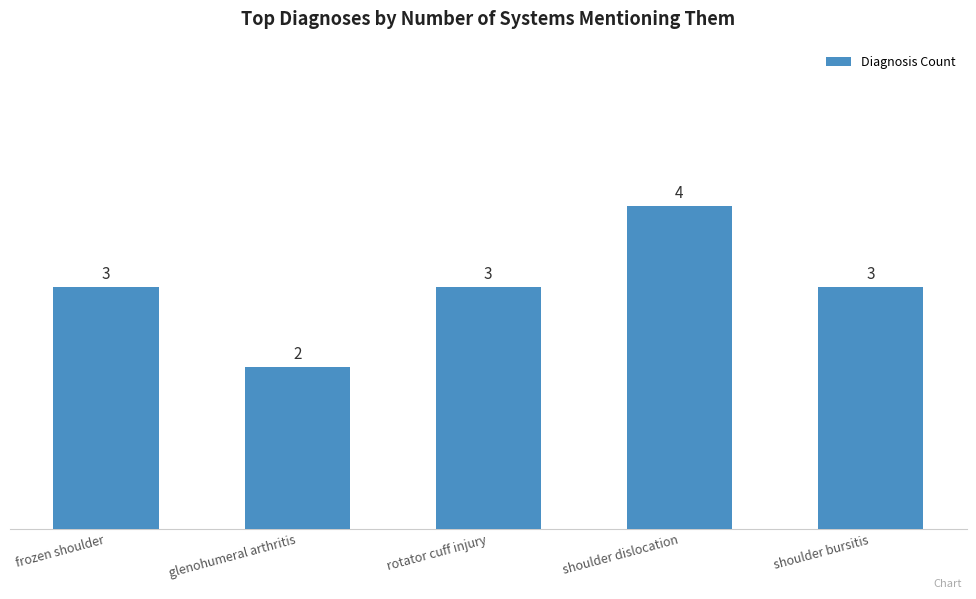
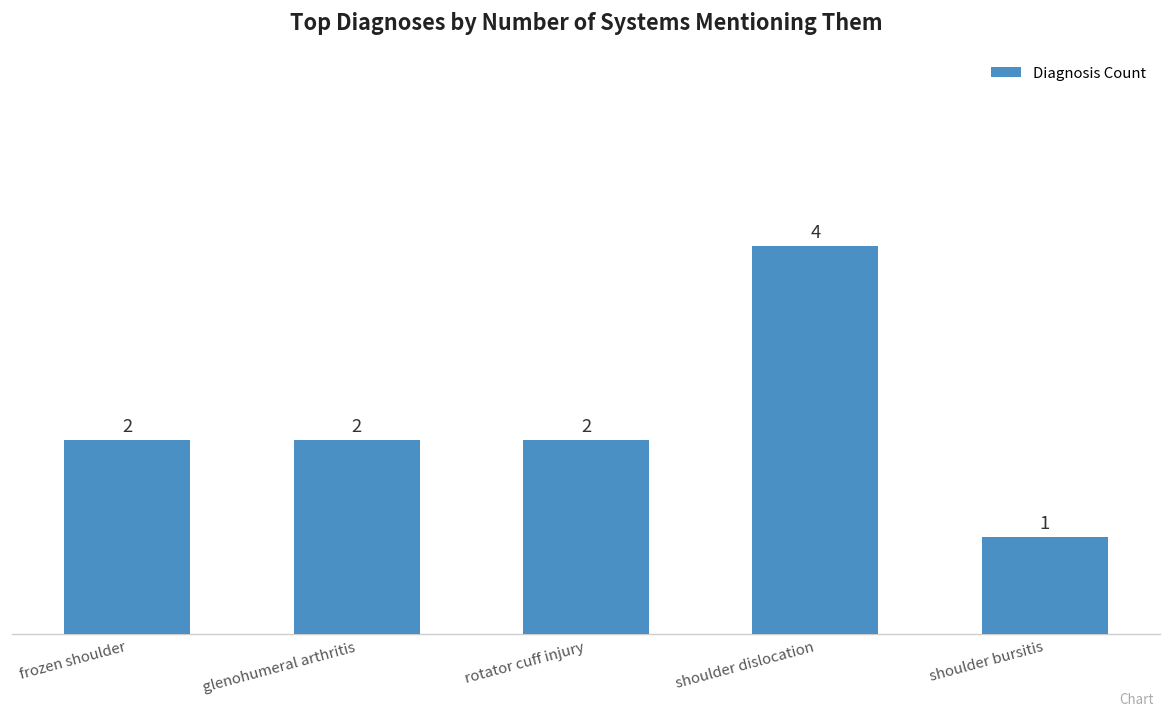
  {
-   "frozen shoulder": 3,
+   "frozen shoulder": 2,
    "glenohumeral arthritis": 2,
-   "rotator cuff injury": 3,
+   "rotator cuff injury": 2,
    "shoulder dislocation": 4,
-   "shoulder bursitis": 3
+   "shoulder bursitis": 1
  }
